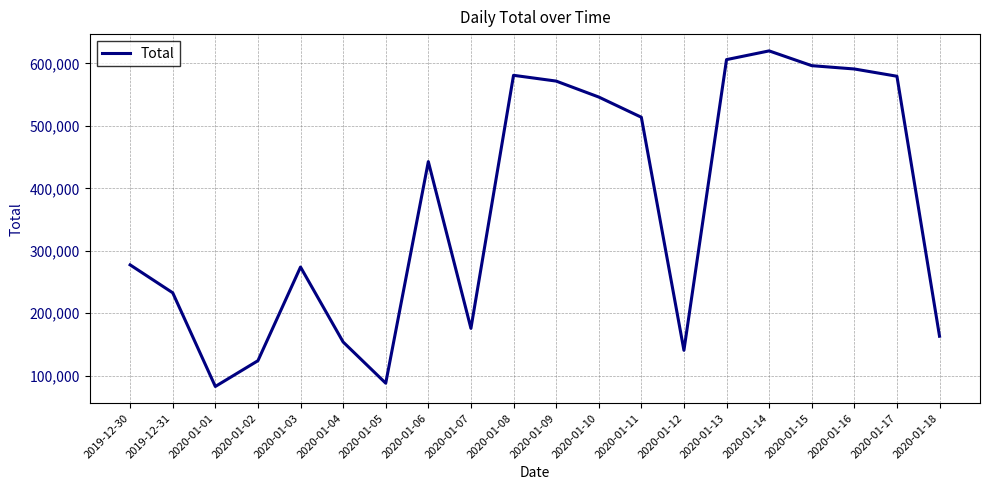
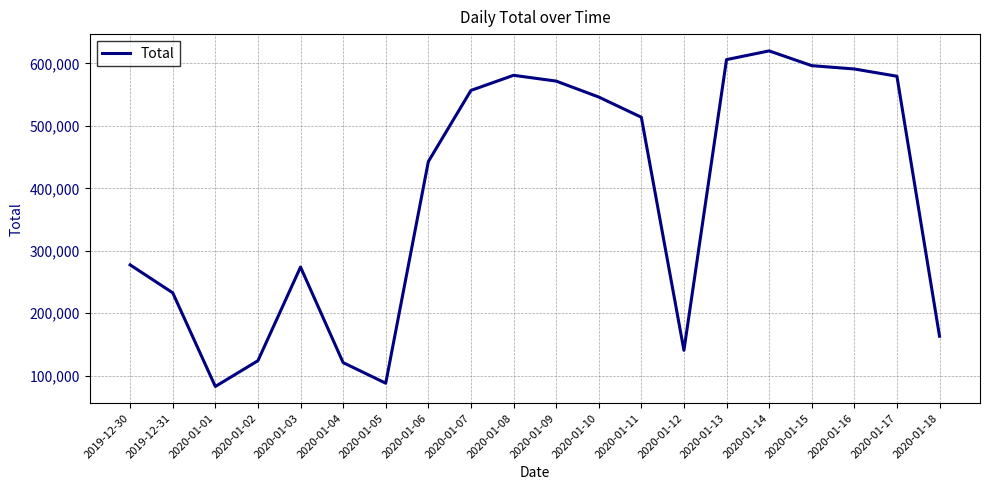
  {
    "2019-12-30": "280,000",
    "2019-12-31": "230,000",
    "2020-01-01": "80,000",
    "2020-01-02": "120,000",
    "2020-01-03": "270,000",
-   "2020-01-04": "150,000",
+   "2020-01-04": "120,000",
    "2020-01-05": "90,000",
    "2020-01-06": "440,000",
-   "2020-01-07": "180,000",
+   "2020-01-07": "560,000",
    "2020-01-08": "580,000",
    "2020-01-09": "570,000",
    "2020-01-10": "550,000",
    "2020-01-11": "510,000",
    "2020-01-12": "140,000",
    "2020-01-13": "610,000",
    "2020-01-14": "620,000",
    "2020-01-15": "600,000",
    "2020-01-16": "590,000",
    "2020-01-17": "580,000",
    "2020-01-18": "160,000"
  }
